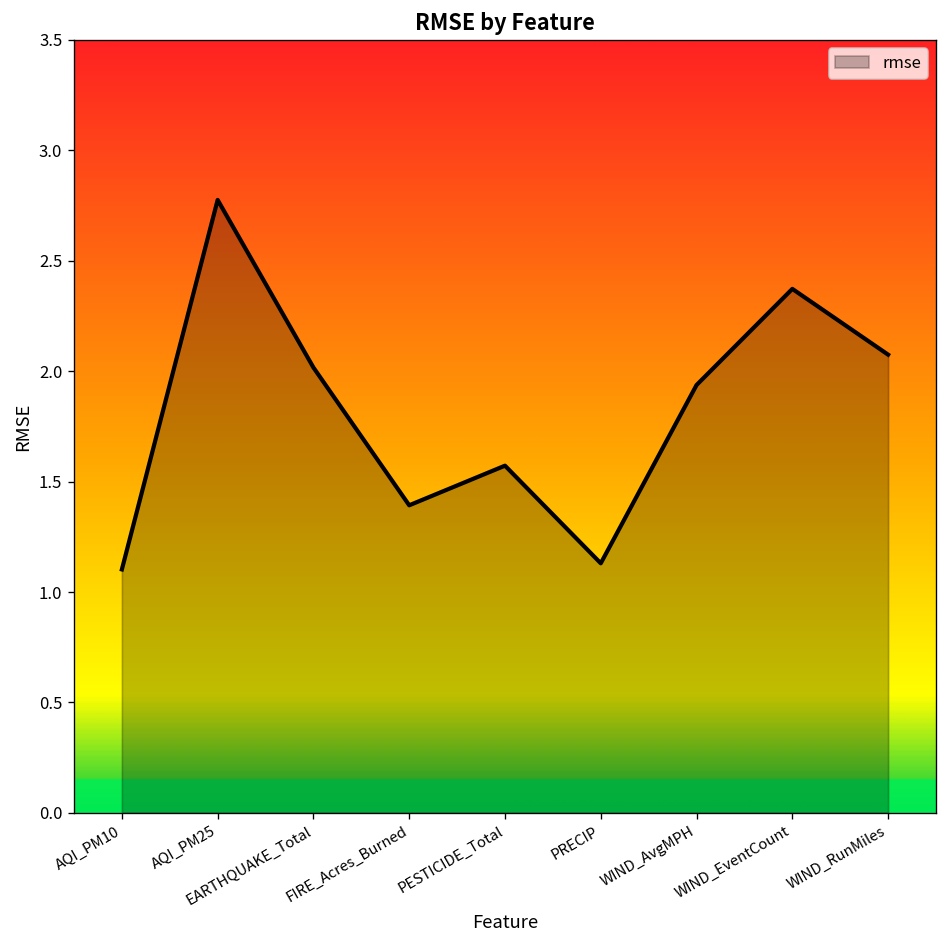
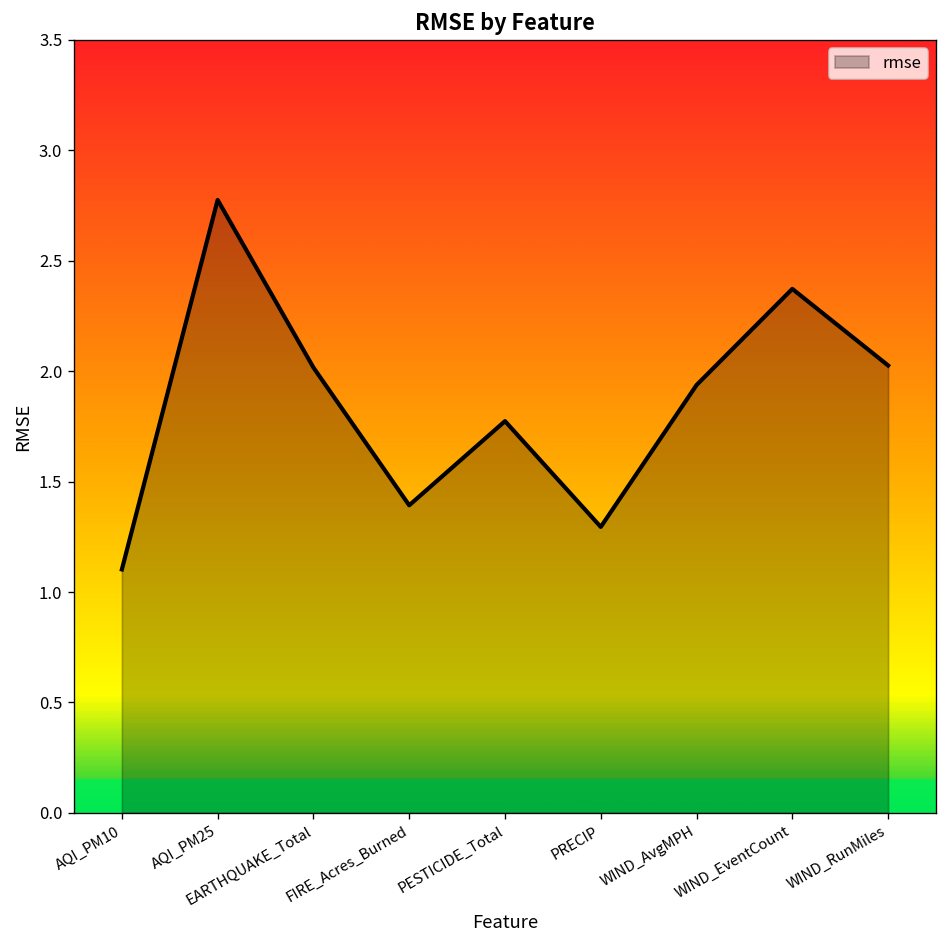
  {
    "AQI_PM10": 1.10,
    "AQI_PM25": 2.78,
    "EARTHQUAKE_Total": 2.02,
    "FIRE_Acres_Burned": 1.39,
-   "PESTICIDE_Total": 1.57,
-   "PRECIP": 1.13,
+   "PESTICIDE_Total": 1.77,
+   "PRECIP": 1.29,
    "WIND_AvgMPH": 1.94,
    "WIND_EventCount": 2.37,
-   "WIND_RunMiles": 2.07
+   "WIND_RunMiles": 2.03
  }
